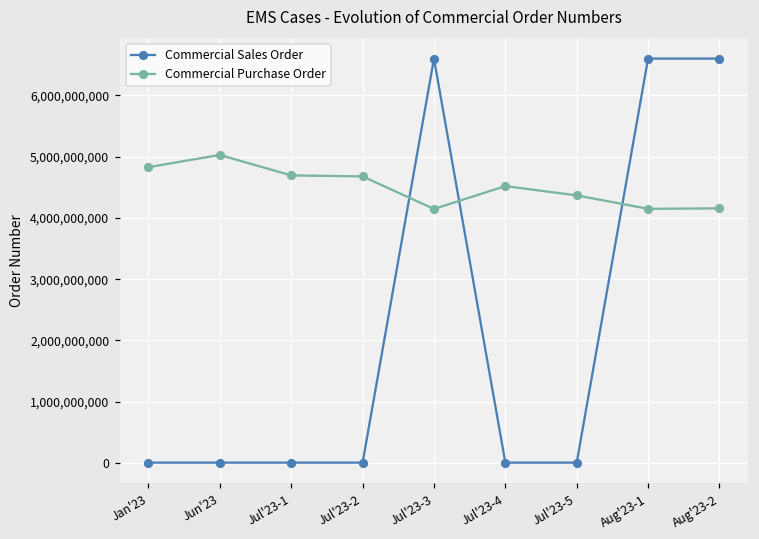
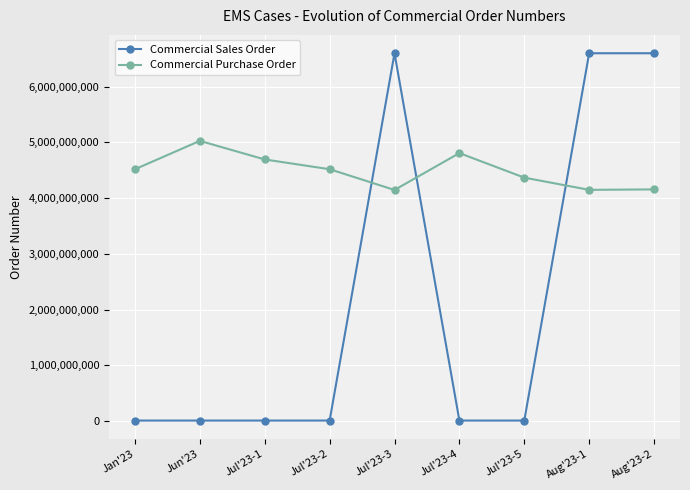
  {
    "Commercial Sales Order": {
      "Jan'23": "0",
      "Jun'23": "0",
      "Jul'23-1": "0",
      "Jul'23-2": "0",
      "Jul'23-3": "6,600,000,000",
      "Jul'23-4": "0",
      "Jul'23-5": "0",
      "Aug'23-1": "6,600,000,000",
      "Aug'23-2": "6,600,000,000"
    },
    "Commercial Purchase Order": {
-     "Jan'23": "4,800,000,000",
+     "Jan'23": "4,500,000,000",
      "Jun'23": "5,000,000,000",
      "Jul'23-1": "4,700,000,000",
-     "Jul'23-2": "4,700,000,000",
+     "Jul'23-2": "4,500,000,000",
      "Jul'23-3": "4,100,000,000",
-     "Jul'23-4": "4,500,000,000",
+     "Jul'23-4": "4,800,000,000",
      "Jul'23-5": "4,400,000,000",
      "Aug'23-1": "4,100,000,000",
      "Aug'23-2": "4,200,000,000"
    }
  }
